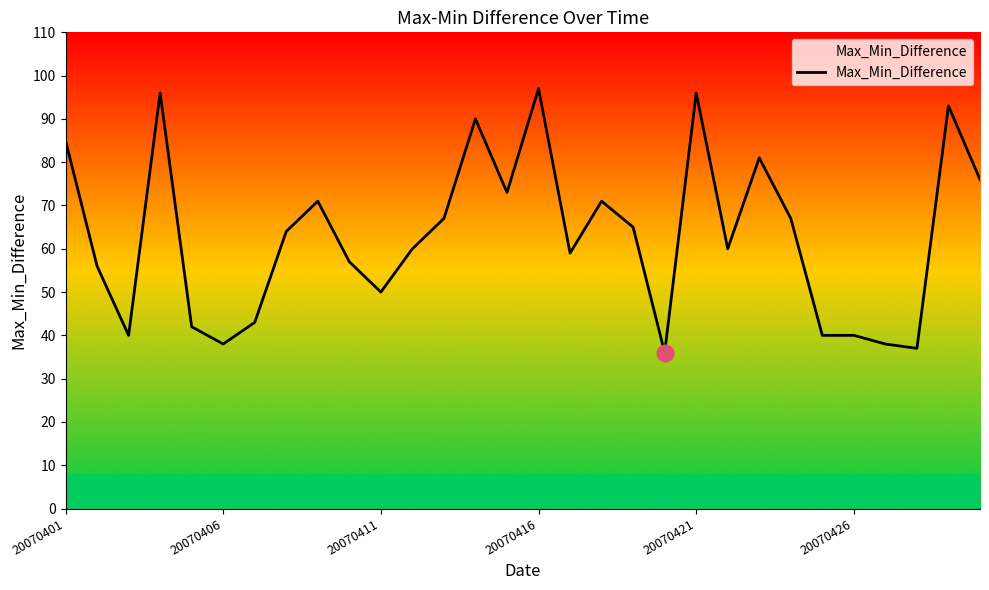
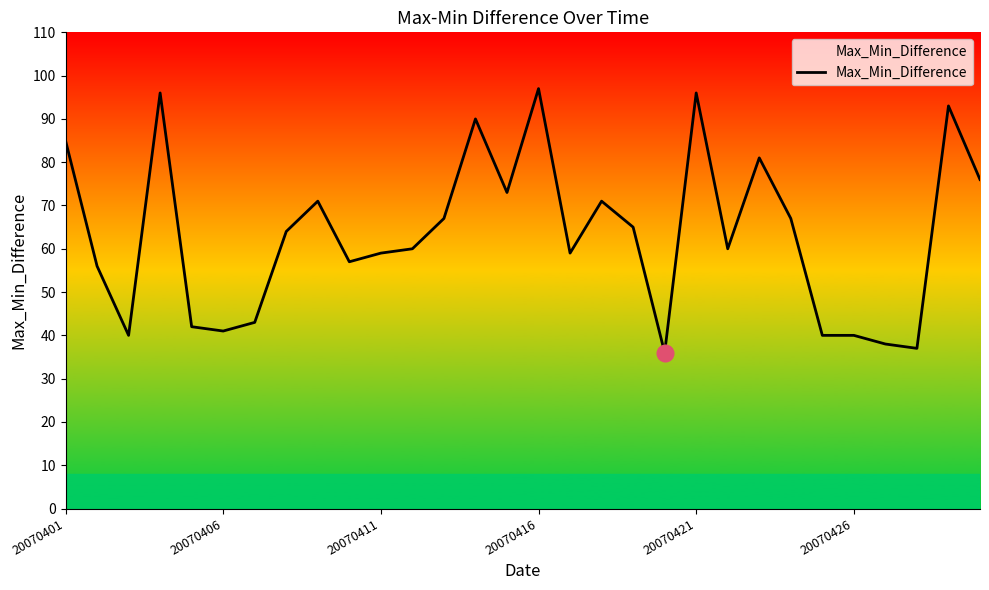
  {
    "Max_Min_Difference": {
      "20070401": 85,
-     "20070406": 38,
-     "20070411": 50,
+     "20070406": 41,
+     "20070411": 59,
      "20070416": 97,
      "20070421": 96,
      "20070426": 40
    }
  }
